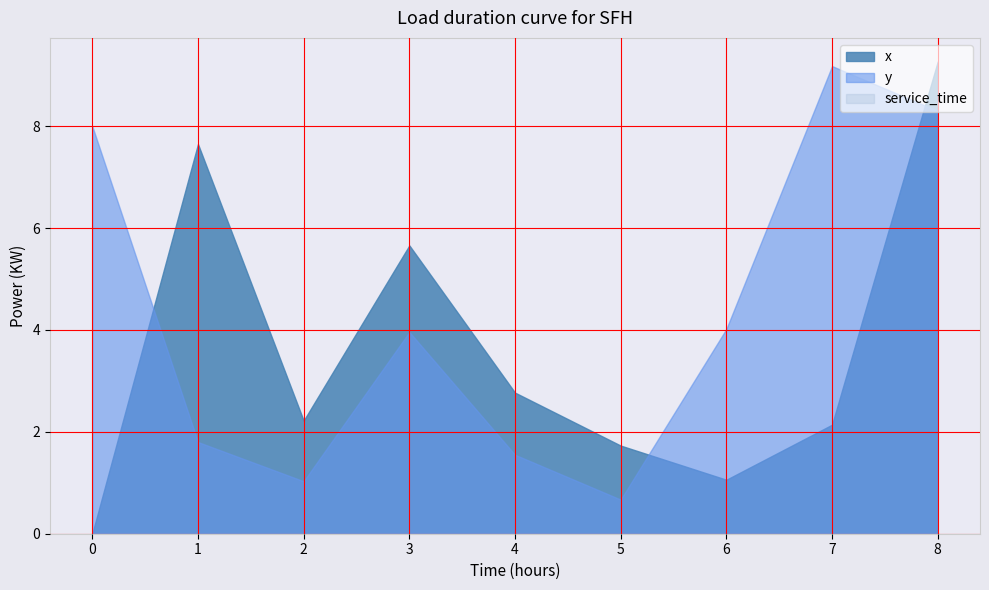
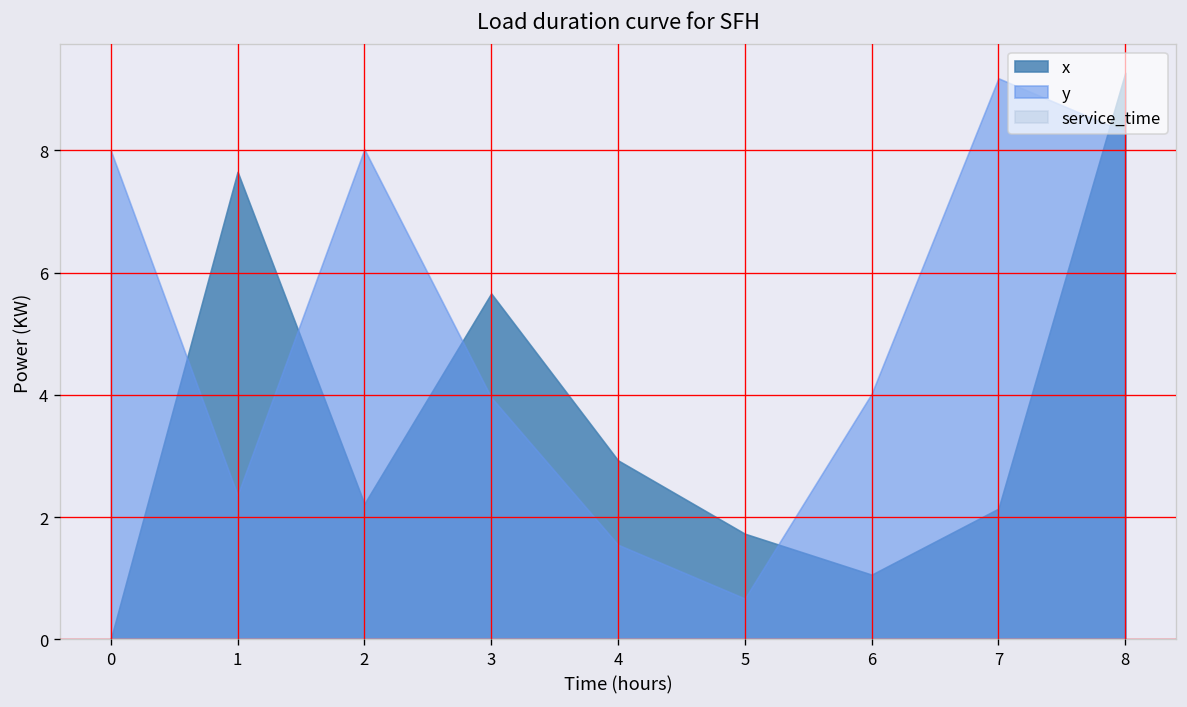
  {
    "x": {
      "1": 7.7,
      "2": 2.2,
      "3": 5.7,
-     "4": 2.8,
+     "4": 2.9,
      "5": 1.7,
      "6": 1.1,
      "7": 2.1
    },
    "y": {
      "0": 8.0,
-     "1": 1.8,
-     "2": 1.0,
+     "1": 2.4,
+     "2": 8.0,
      "3": 4.0,
      "4": 1.6,
      "5": 0.7,
      "6": 4.0,
      "7": 9.2
    },
    "service_time": {
      "1": 0.0,
      "2": 0.0,
      "3": 0.0,
      "4": 0.0,
      "5": 0.0,
      "6": 0.0,
      "7": 0.0,
      "8": 0.0
    }
  }
